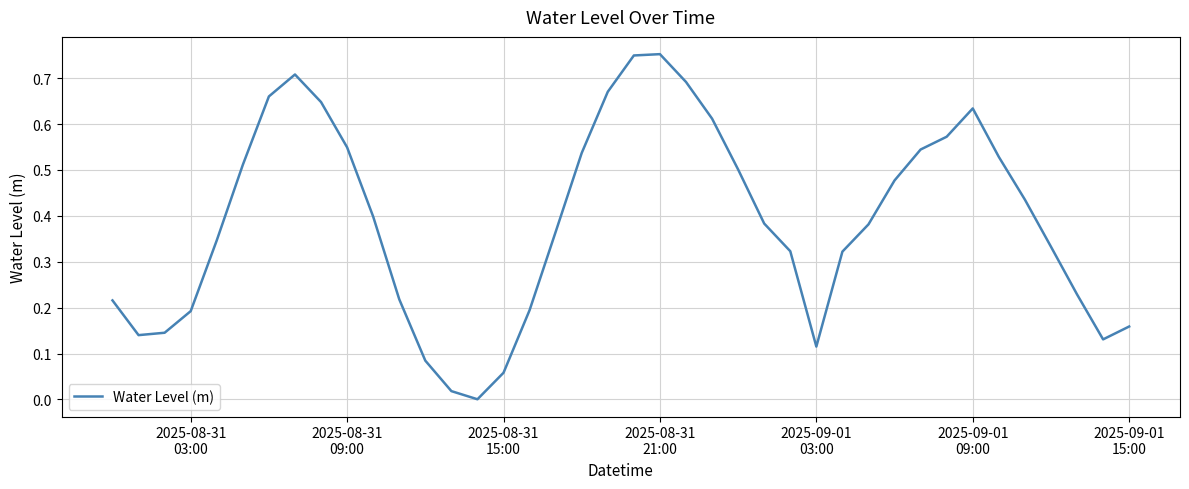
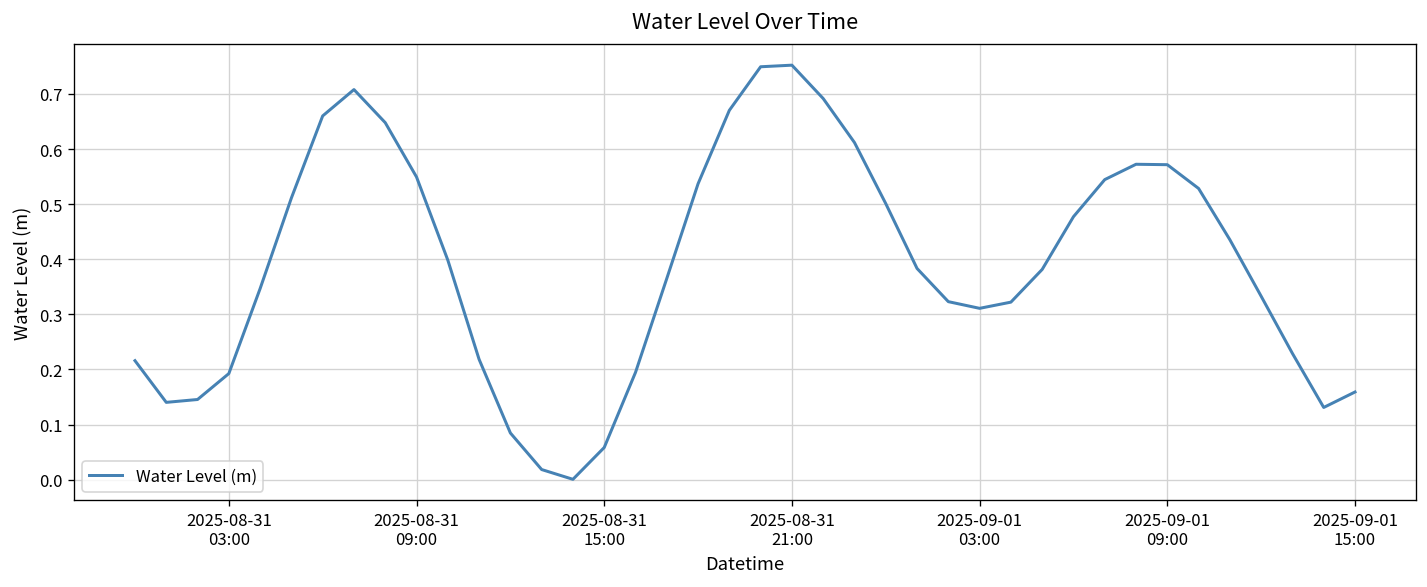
  {
    "2025-08-31 03:00": 0.19,
    "2025-08-31 09:00": 0.55,
    "2025-08-31 15:00": 0.06,
    "2025-08-31 21:00": 0.75,
-   "2025-09-01 03:00": 0.12,
-   "2025-09-01 09:00": 0.63,
+   "2025-09-01 03:00": 0.31,
+   "2025-09-01 09:00": 0.57,
    "2025-09-01 15:00": 0.16
  }
